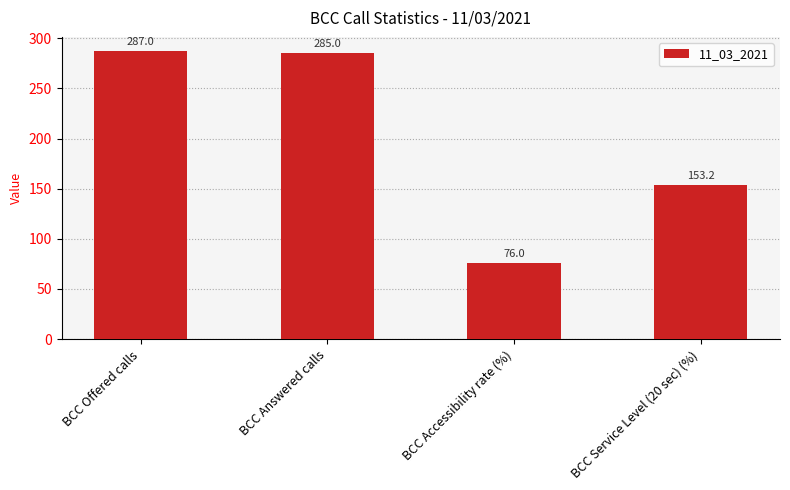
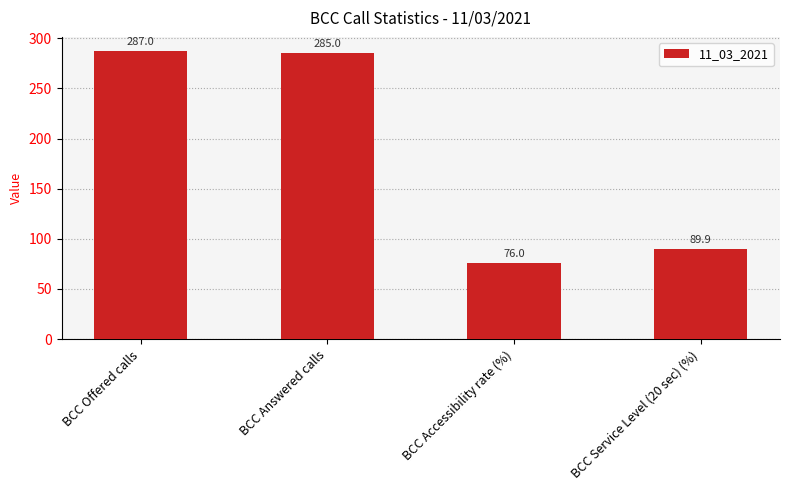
  {
    "BCC Offered calls": 287.0,
    "BCC Answered calls": 285.0,
    "BCC Accessibility rate (%)": 76.0,
-   "BCC Service Level (20 sec) (%)": 153.2
+   "BCC Service Level (20 sec) (%)": 89.9
  }
